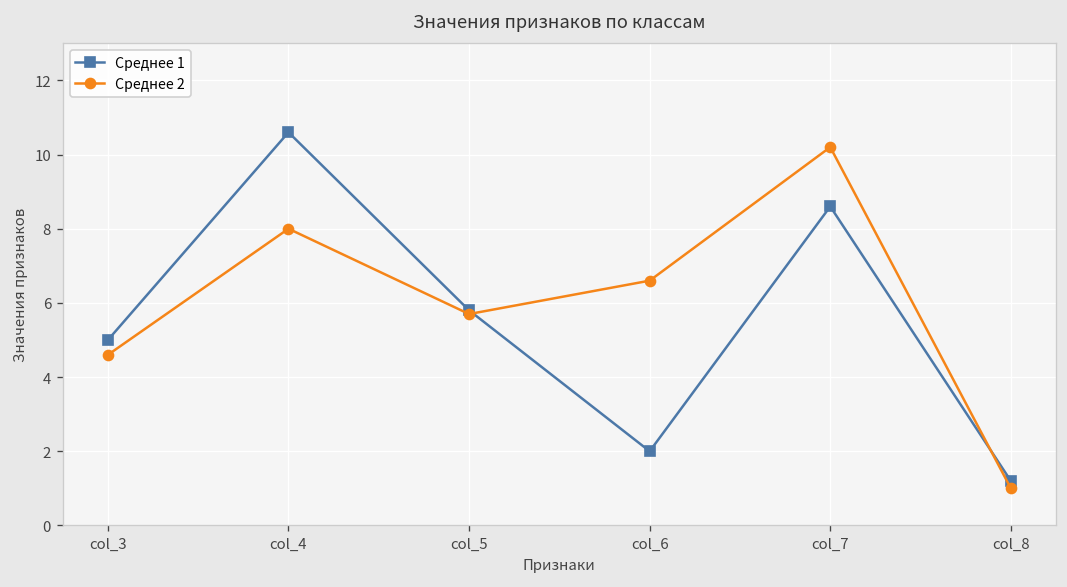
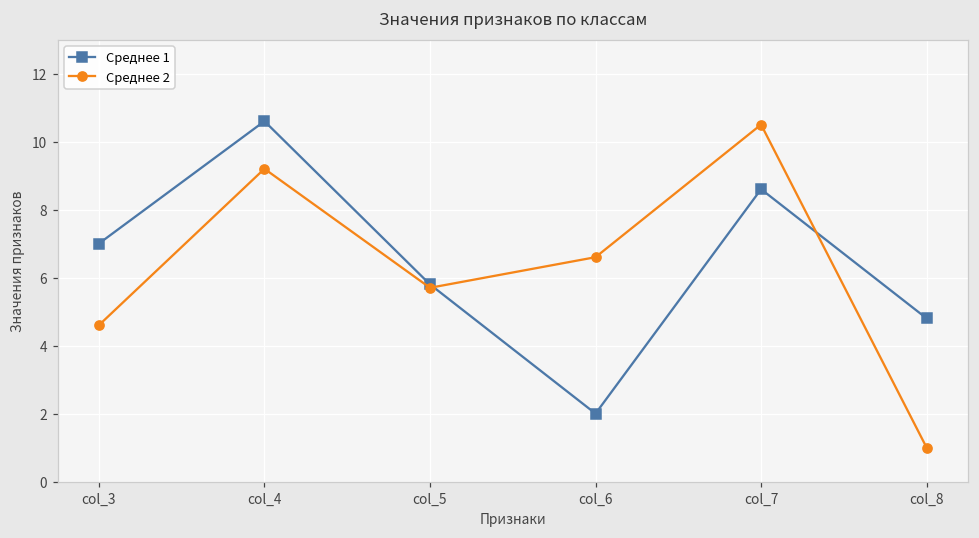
  {
    "Среднее 1": {
-     "col_3": 5,
+     "col_3": 7,
      "col_4": 10.6,
      "col_5": 5.8,
      "col_6": 2.0,
      "col_7": 8.6,
-     "col_8": 1.2
+     "col_8": 4.8
    },
    "Среднее 2": {
      "col_3": 4.6,
-     "col_4": 8.0,
+     "col_4": 9.2,
      "col_5": 5.7,
      "col_6": 6.6,
-     "col_7": 10.2,
+     "col_7": 10.5,
      "col_8": 1.0
    }
  }
